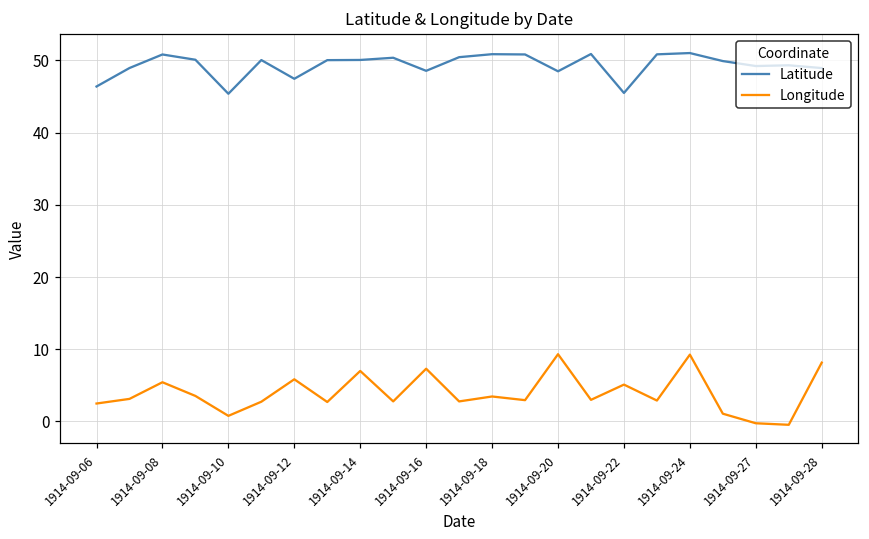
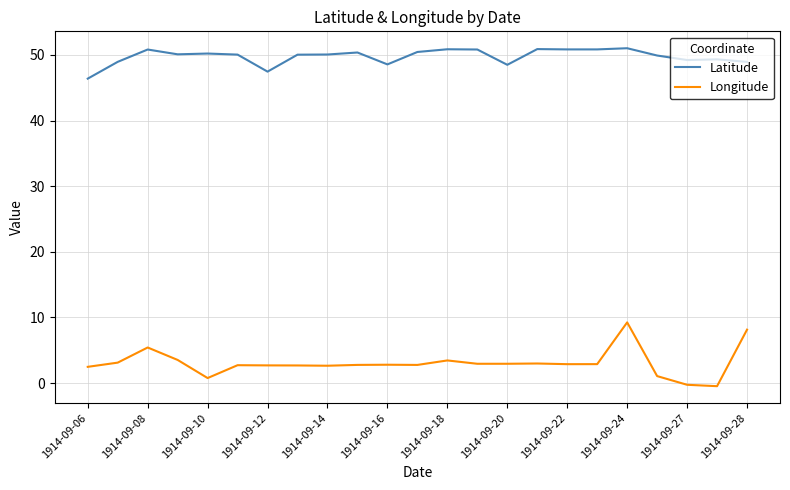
  {
    "Latitude": {
      "1914-09-06": 46,
      "1914-09-08": 51,
-     "1914-09-10": 45,
+     "1914-09-10": 50,
      "1914-09-12": 47,
      "1914-09-14": 50,
      "1914-09-16": 49,
      "1914-09-18": 51,
      "1914-09-20": 49,
-     "1914-09-22": 46,
+     "1914-09-22": 51,
      "1914-09-24": 51
    },
    "Longitude": {
      "1914-09-06": 2,
      "1914-09-08": 5,
      "1914-09-10": 1,
-     "1914-09-12": 6,
-     "1914-09-14": 7,
-     "1914-09-16": 7,
+     "1914-09-12": 3,
+     "1914-09-14": 3,
+     "1914-09-16": 3,
      "1914-09-18": 3,
-     "1914-09-20": 9,
-     "1914-09-22": 5,
+     "1914-09-20": 3,
+     "1914-09-22": 3,
      "1914-09-24": 9,
      "1914-09-27": 0,
      "1914-09-28": 8
    }
  }
